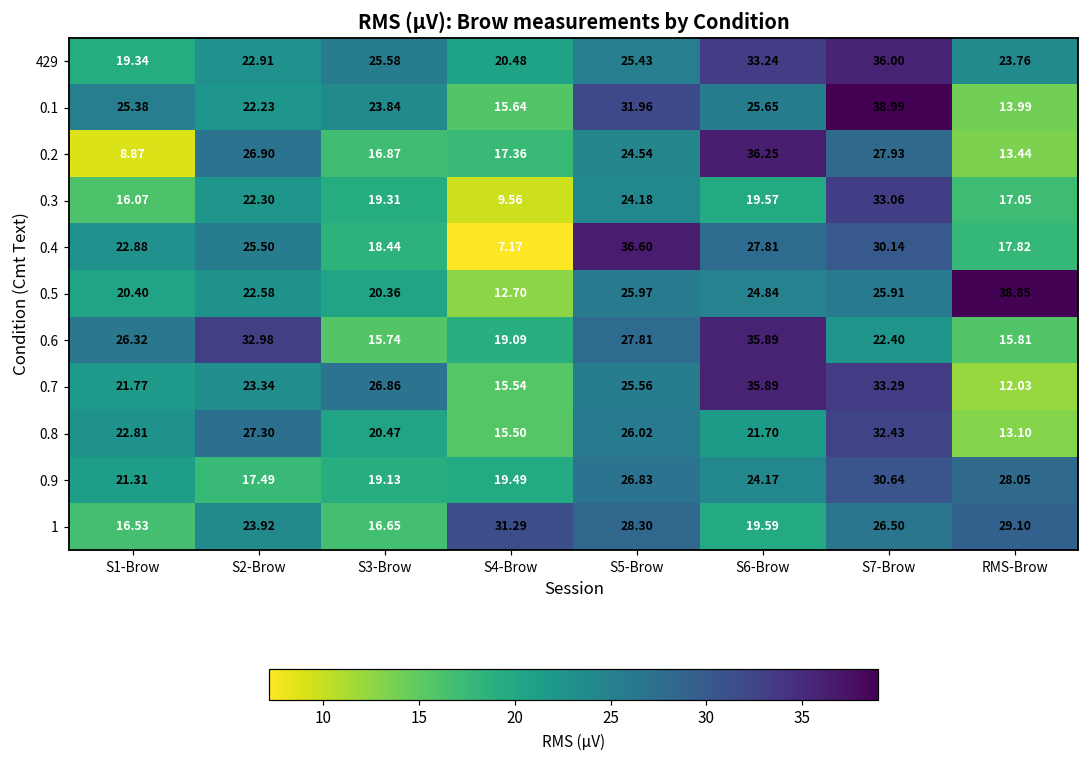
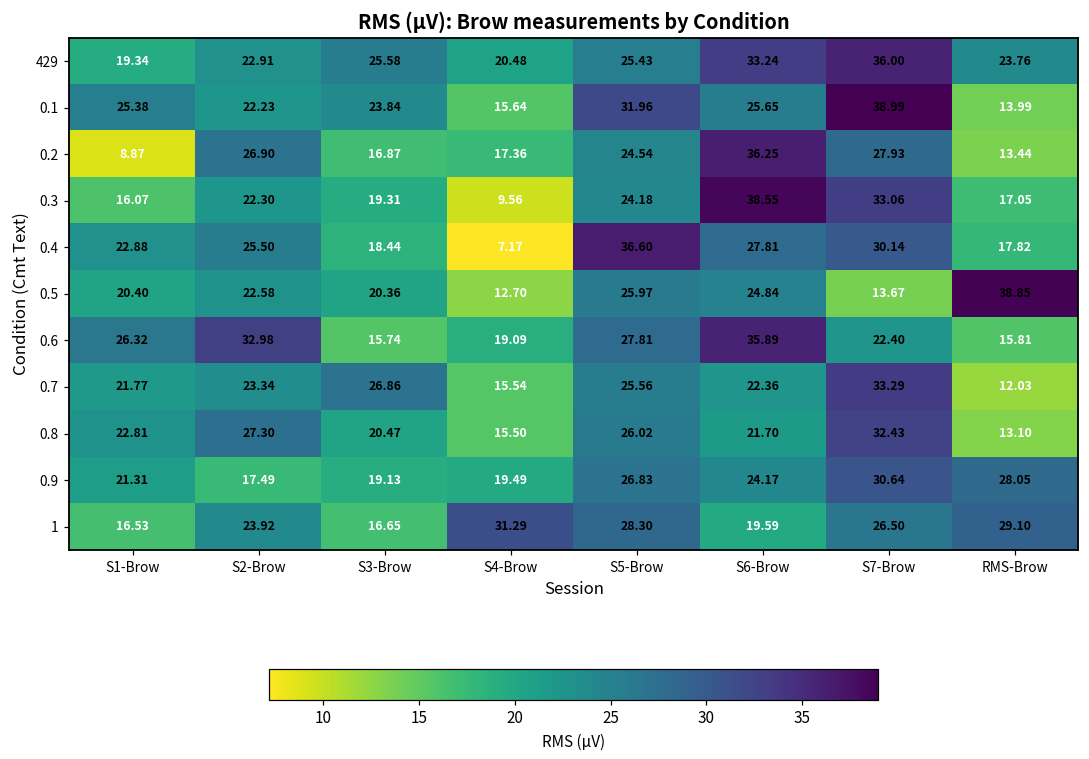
  {
    "429": {
      "S1-Brow": 19.34,
      "S2-Brow": 22.91,
      "S3-Brow": 25.58,
      "S4-Brow": 20.48,
      "S5-Brow": 25.43,
      "S6-Brow": 33.24,
      "S7-Brow": 36.00,
      "RMS-Brow": 23.76
    },
    "0.1": {
      "S1-Brow": 25.38,
      "S2-Brow": 22.23,
      "S3-Brow": 23.84,
      "S4-Brow": 15.64,
      "S5-Brow": 31.96,
      "S6-Brow": 25.65,
      "S7-Brow": 38.99,
      "RMS-Brow": 13.99
    },
    "0.2": {
      "S1-Brow": 8.87,
      "S2-Brow": 26.90,
      "S3-Brow": 16.87,
      "S4-Brow": 17.36,
      "S5-Brow": 24.54,
      "S6-Brow": 36.25,
      "S7-Brow": 27.93,
      "RMS-Brow": 13.44
    },
    "0.3": {
      "S1-Brow": 16.07,
      "S2-Brow": 22.30,
      "S3-Brow": 19.31,
      "S4-Brow": 9.56,
      "S5-Brow": 24.18,
-     "S6-Brow": 19.57,
+     "S6-Brow": 38.55,
      "S7-Brow": 33.06,
      "RMS-Brow": 17.05
    },
    "0.4": {
      "S1-Brow": 22.88,
      "S2-Brow": 25.50,
      "S3-Brow": 18.44,
      "S4-Brow": 7.17,
      "S5-Brow": 36.60,
      "S6-Brow": 27.81,
      "S7-Brow": 30.14,
      "RMS-Brow": 17.82
    },
    "0.5": {
      "S1-Brow": 20.40,
      "S2-Brow": 22.58,
      "S3-Brow": 20.36,
      "S4-Brow": 12.70,
      "S5-Brow": 25.97,
      "S6-Brow": 24.84,
-     "S7-Brow": 25.91,
+     "S7-Brow": 13.67,
      "RMS-Brow": 38.85
    },
    "0.6": {
      "S1-Brow": 26.32,
      "S2-Brow": 32.98,
      "S3-Brow": 15.74,
      "S4-Brow": 19.09,
      "S5-Brow": 27.81,
      "S6-Brow": 35.89,
      "S7-Brow": 22.40,
      "RMS-Brow": 15.81
    },
    "0.7": {
      "S1-Brow": 21.77,
      "S2-Brow": 23.34,
      "S3-Brow": 26.86,
      "S4-Brow": 15.54,
      "S5-Brow": 25.56,
-     "S6-Brow": 35.89,
+     "S6-Brow": 22.36,
      "S7-Brow": 33.29,
      "RMS-Brow": 12.03
    },
    "0.8": {
      "S1-Brow": 22.81,
      "S2-Brow": 27.30,
      "S3-Brow": 20.47,
      "S4-Brow": 15.50,
      "S5-Brow": 26.02,
      "S6-Brow": 21.70,
      "S7-Brow": 32.43,
      "RMS-Brow": 13.10
    },
    "0.9": {
      "S1-Brow": 21.31,
      "S2-Brow": 17.49,
      "S3-Brow": 19.13,
      "S4-Brow": 19.49,
      "S5-Brow": 26.83,
      "S6-Brow": 24.17,
      "S7-Brow": 30.64,
      "RMS-Brow": 28.05
    },
    "1": {
      "S1-Brow": 16.53,
      "S2-Brow": 23.92,
      "S3-Brow": 16.65,
      "S4-Brow": 31.29,
      "S5-Brow": 28.30,
      "S6-Brow": 19.59,
      "S7-Brow": 26.50,
      "RMS-Brow": 29.10
    }
  }
